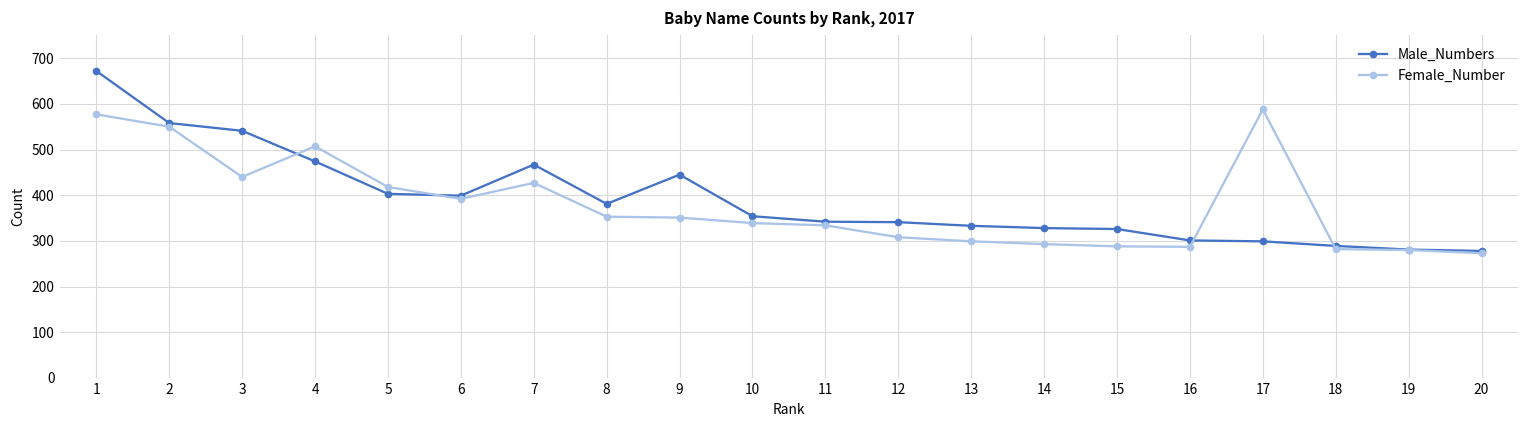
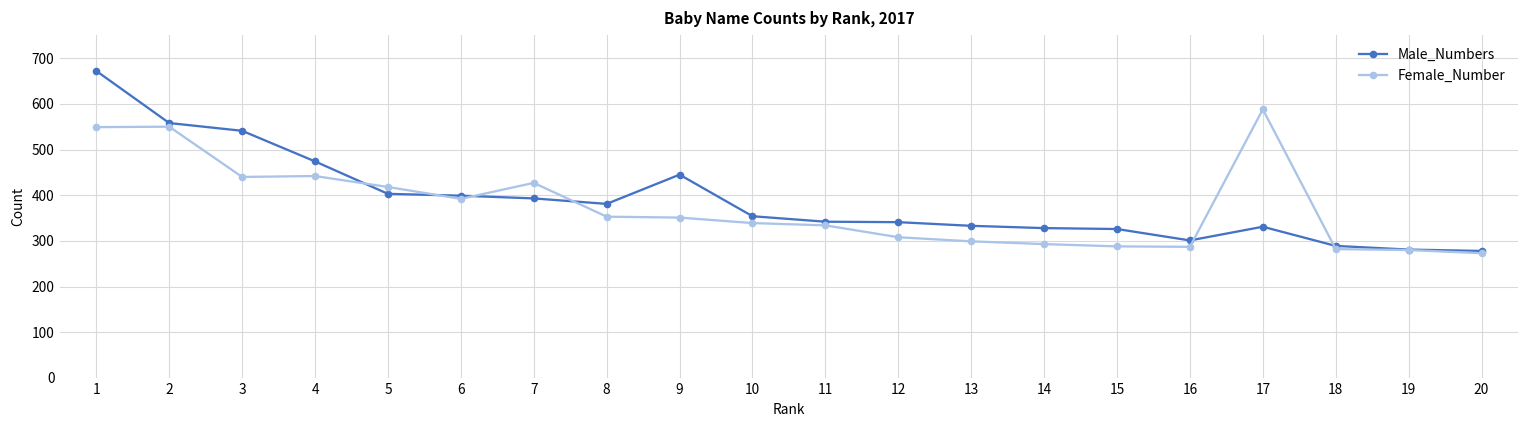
  {
    "Male_Numbers": {
      "1": 670,
      "2": 560,
      "3": 540,
      "4": 470,
      "5": 400,
      "6": 400,
-     "7": 470,
+     "7": 390,
      "8": 380,
      "9": 450,
      "10": 350,
      "11": 340,
      "12": 340,
      "13": 330,
      "14": 330,
      "15": 330,
      "16": 300,
-     "17": 300,
+     "17": 330,
      "18": 290
    },
    "Female_Number": {
-     "1": 580,
+     "1": 550,
      "2": 550,
      "3": 440,
-     "4": 510,
+     "4": 440,
      "5": 420,
      "6": 390,
      "7": 430,
      "8": 350,
      "9": 350,
      "10": 340,
      "11": 330,
      "12": 310,
      "13": 300,
      "14": 290,
      "15": 290,
      "16": 290,
      "17": 590,
      "18": 280
    }
  }
